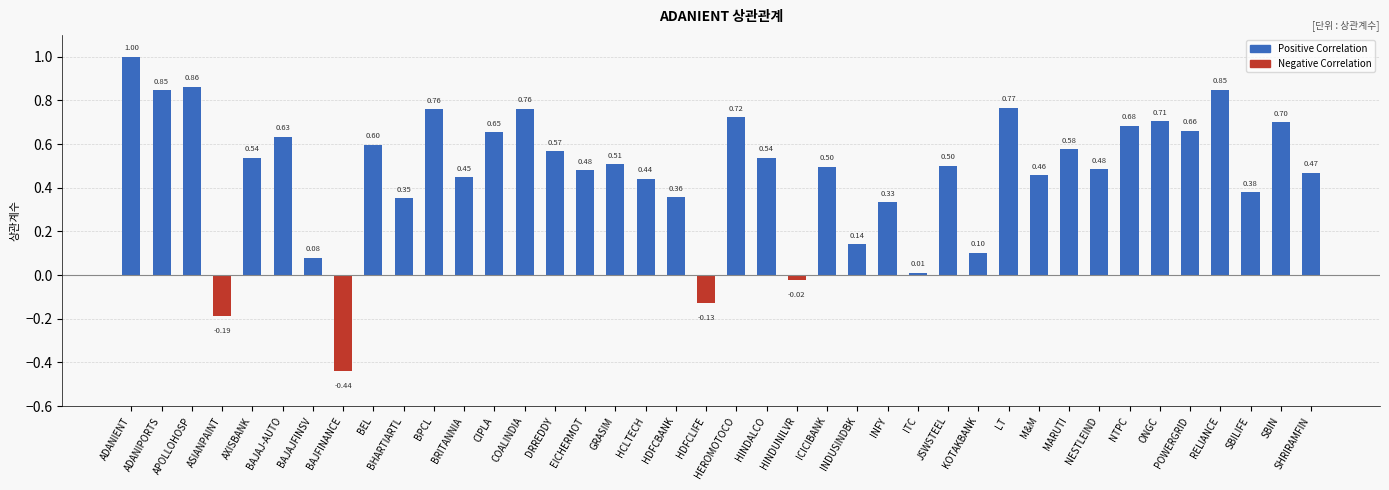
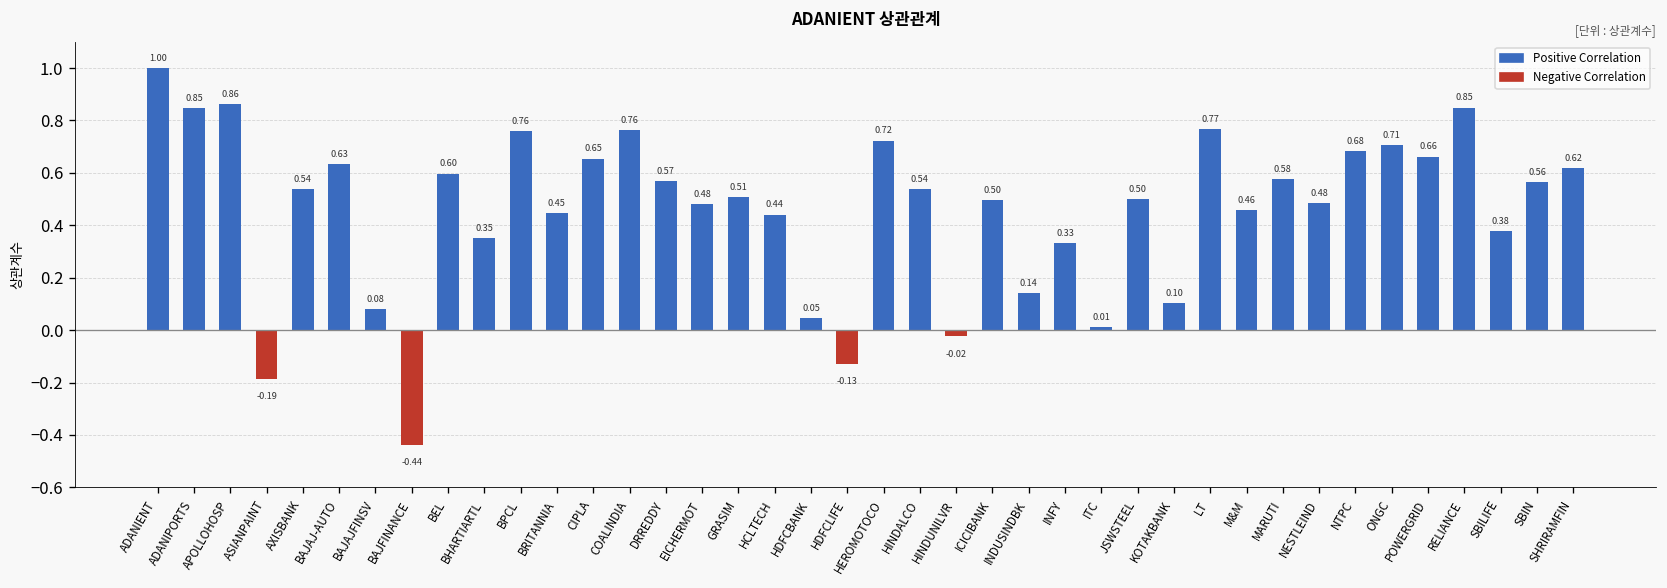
  {
    "ADANIENT": 1.00,
    "ADANIPORTS": 0.85,
    "APOLLOHOSP": 0.86,
    "ASIANPAINT": -0.19,
    "AXISBANK": 0.54,
    "BAJAJ-AUTO": 0.63,
    "BAJAJFINSV": 0.08,
    "BAJFINANCE": -0.44,
    "BEL": 0.60,
    "BHARTIARTL": 0.35,
    "BPCL": 0.76,
    "BRITANNIA": 0.45,
    "CIPLA": 0.65,
    "COALINDIA": 0.76,
    "DRREDDY": 0.57,
    "EICHERMOT": 0.48,
    "GRASIM": 0.51,
    "HCLTECH": 0.44,
-   "HDFCBANK": 0.36,
+   "HDFCBANK": 0.05,
    "HDFCLIFE": -0.13,
    "HEROMOTOCO": 0.72,
    "HINDALCO": 0.54,
    "HINDUNILVR": -0.02,
    "ICICIBANK": 0.50,
    "INDUSINDBK": 0.14,
    "INFY": 0.33,
    "ITC": 0.01,
    "JSWSTEEL": 0.50,
    "KOTAKBANK": 0.10,
    "LT": 0.77,
    "M&M": 0.46,
    "MARUTI": 0.58,
    "NESTLEIND": 0.48,
    "NTPC": 0.68,
    "ONGC": 0.71,
    "POWERGRID": 0.66,
    "RELIANCE": 0.85,
    "SBILIFE": 0.38,
-   "SBIN": 0.70,
-   "SHRIRAMFIN": 0.47
+   "SBIN": 0.56,
+   "SHRIRAMFIN": 0.62
  }
